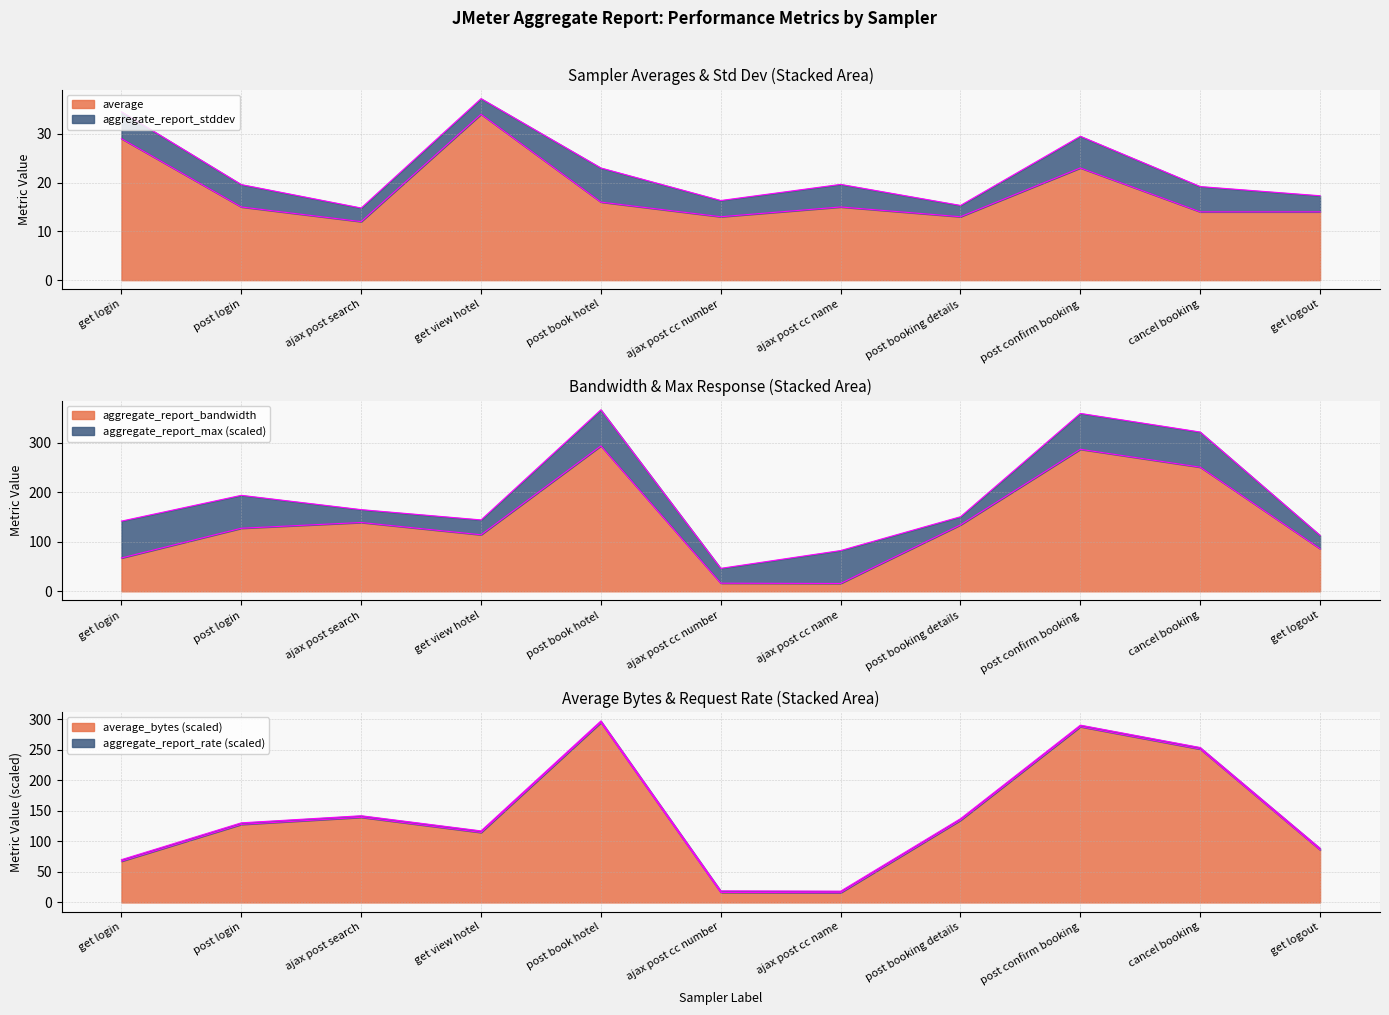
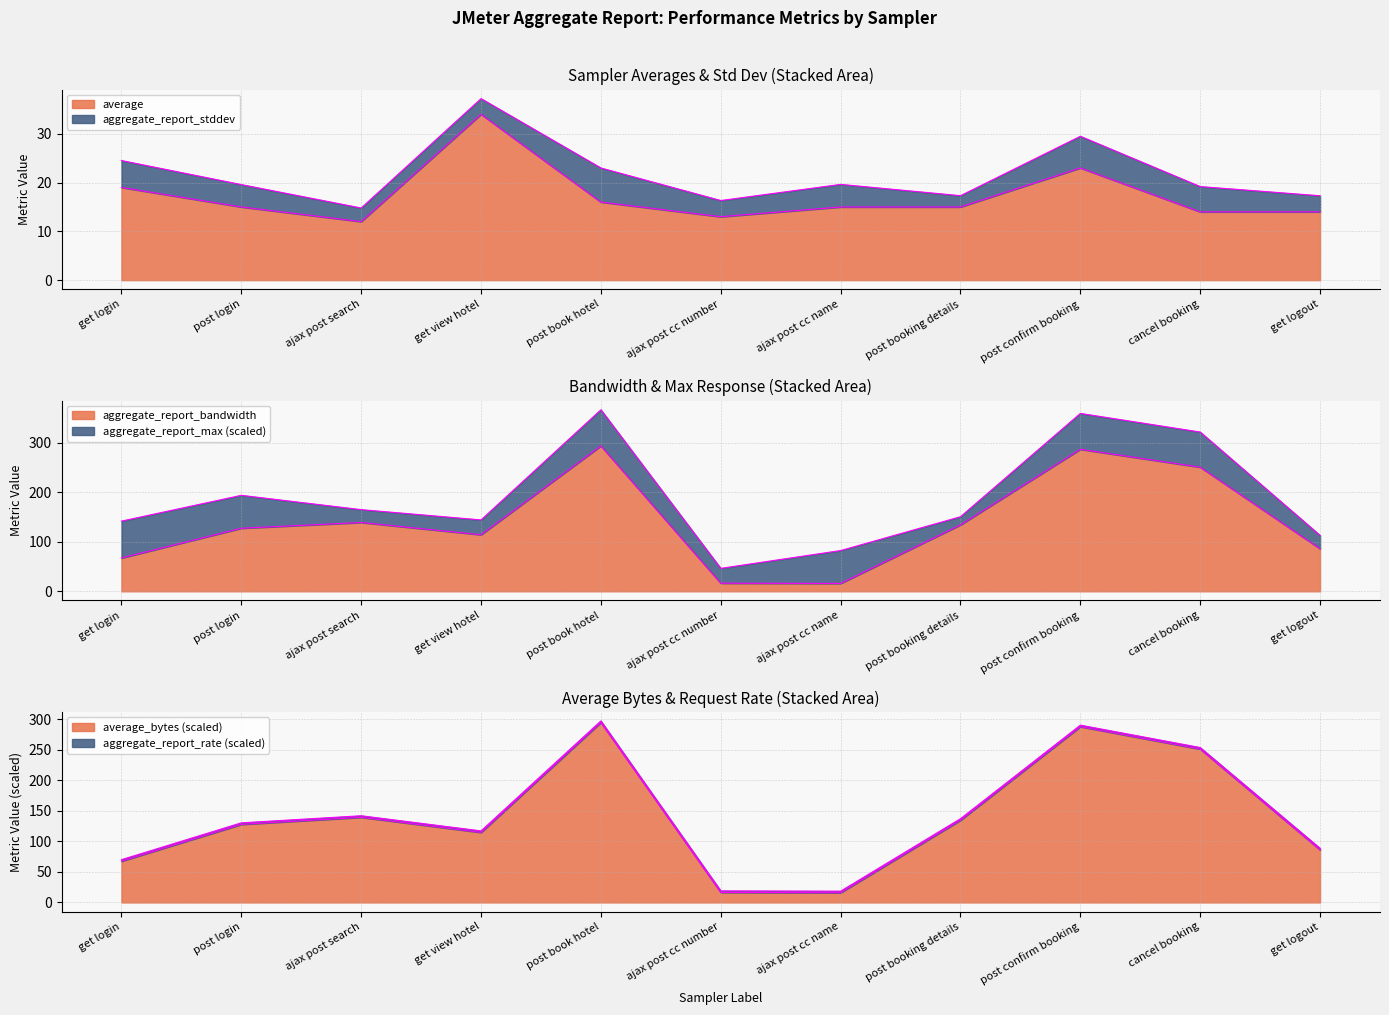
  {
    "Sampler Averages & Std Dev (Stacked Area)": {
      "average": {
-       "get login": 29,
+       "get login": 19,
        "post login": 15,
        "ajax post search": 12,
        "get view hotel": 34,
        "post book hotel": 16,
        "ajax post cc number": 13,
        "ajax post cc name": 15,
-       "post booking details": 13,
+       "post booking details": 15,
        "post confirm booking": 23,
        "cancel booking": 14,
        "get logout": 14
      },
      "aggregate_report_stddev": {
        "post login": 5,
        "ajax post search": 3,
        "get view hotel": 3,
        "post book hotel": 7,
        "ajax post cc number": 3,
        "ajax post cc name": 5,
        "post booking details": 2,
        "post confirm booking": 6,
        "cancel booking": 5,
        "get logout": 3
      }
    },
    "Bandwidth & Max Response (Stacked Area)": {
      "aggregate_report_bandwidth": {
        "get login": 70,
        "post login": 130,
        "ajax post search": 140,
        "get view hotel": 110,
        "post book hotel": 290,
        "ajax post cc number": 20,
        "ajax post cc name": 20,
        "post booking details": 130,
        "post confirm booking": 290,
        "cancel booking": 250,
        "get logout": 90
      }
    }
  }
